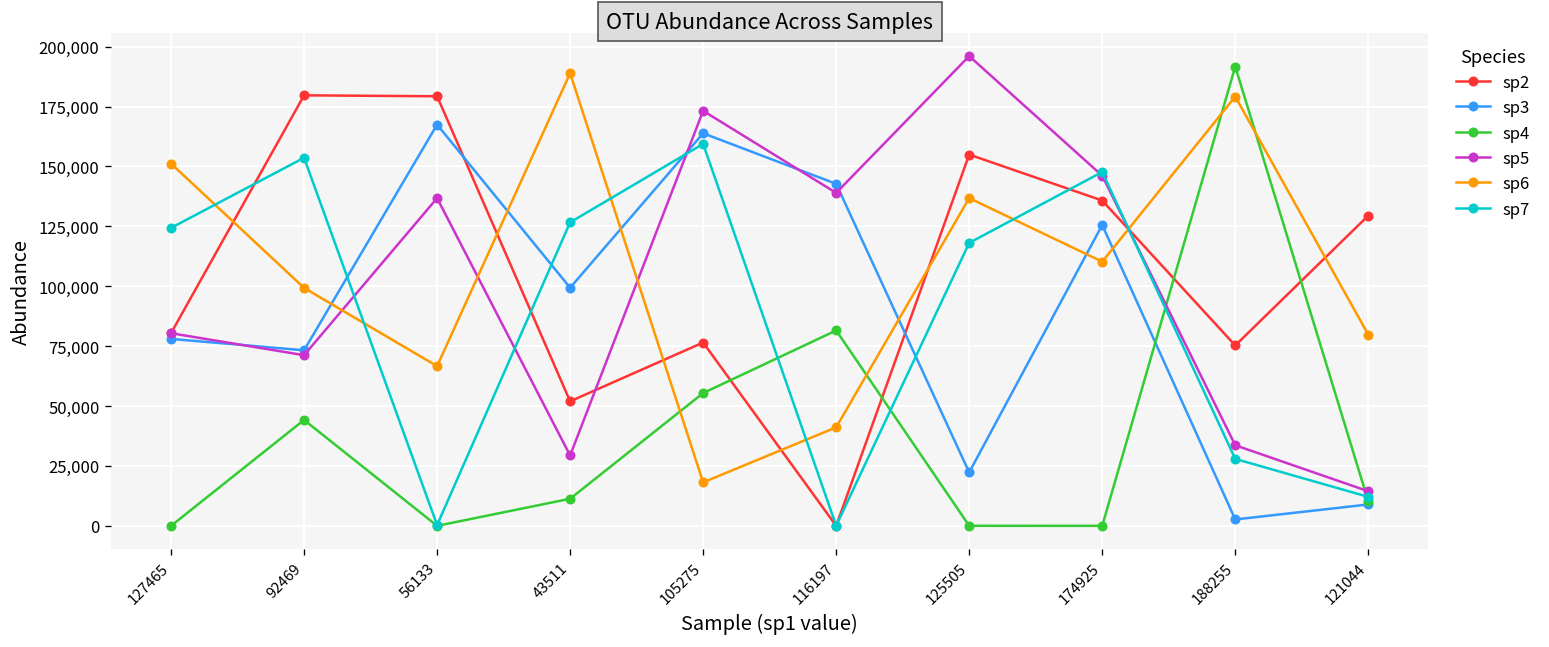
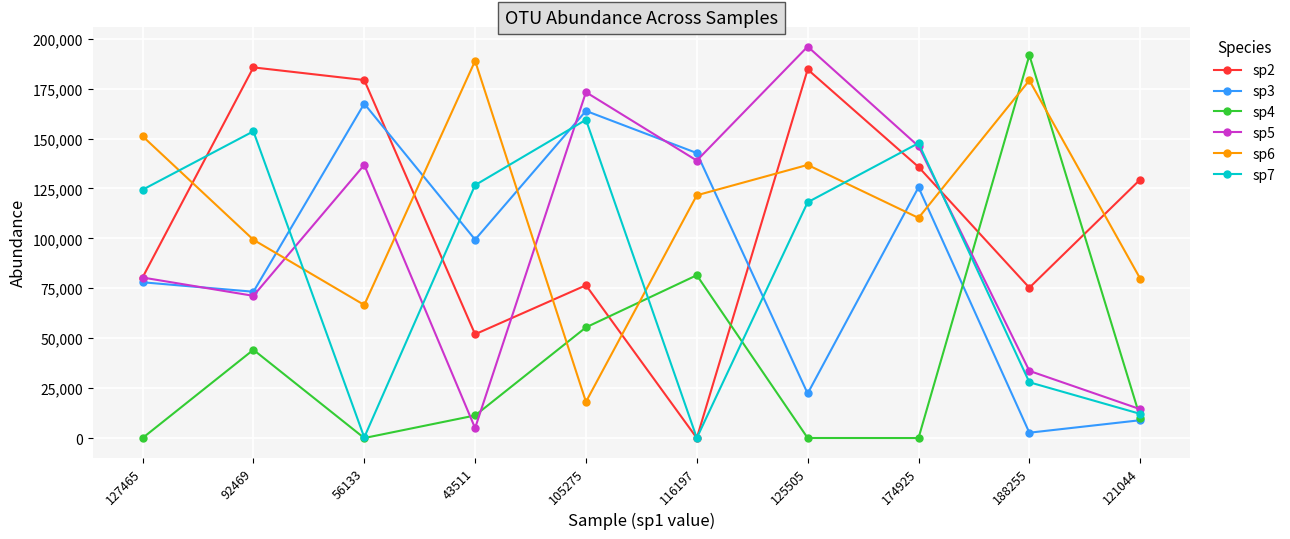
  {
    "sp2": {
-     "92469": "180,000",
+     "92469": "186,000",
      "56133": "179,000",
      "43511": "52,000",
      "105275": "77,000",
-     "125505": "155,000",
+     "125505": "185,000",
      "174925": "136,000",
      "188255": "75,000",
      "121044": "129,000"
    },
    "sp3": {
      "127465": "78,000",
      "92469": "73,000",
      "56133": "167,000",
      "43511": "99,000",
      "105275": "164,000",
      "116197": "143,000",
      "125505": "22,000",
      "174925": "126,000",
      "188255": "3,000",
      "121044": "9,000"
    },
    "sp4": {
      "127465": "0",
      "92469": "44,000",
      "43511": "11,000",
      "105275": "55,000",
      "116197": "82,000",
      "125505": "0",
      "174925": "0",
      "188255": "192,000",
      "121044": "10,000"
    },
    "sp5": {
      "92469": "71,000",
      "56133": "137,000",
-     "43511": "29,000",
+     "43511": "5,000",
      "105275": "173,000",
      "116197": "139,000",
      "125505": "196,000",
      "174925": "146,000",
      "188255": "34,000",
      "121044": "14,000"
    },
    "sp6": {
      "127465": "151,000",
      "92469": "99,000",
      "56133": "67,000",
      "43511": "189,000",
      "105275": "18,000",
-     "116197": "41,000",
+     "116197": "122,000",
      "125505": "137,000",
      "174925": "110,000",
      "188255": "179,000",
      "121044": "80,000"
    },
    "sp7": {
      "127465": "124,000",
      "92469": "154,000",
      "43511": "127,000",
      "105275": "159,000",
      "125505": "118,000",
      "174925": "148,000",
      "188255": "28,000",
      "121044": "12,000"
    }
  }
